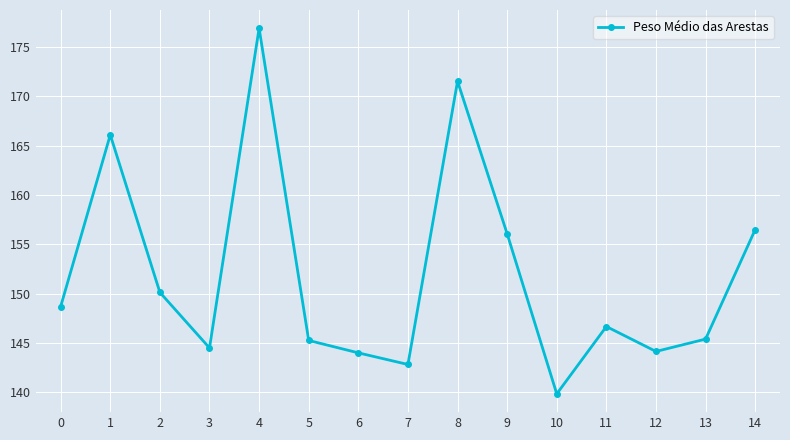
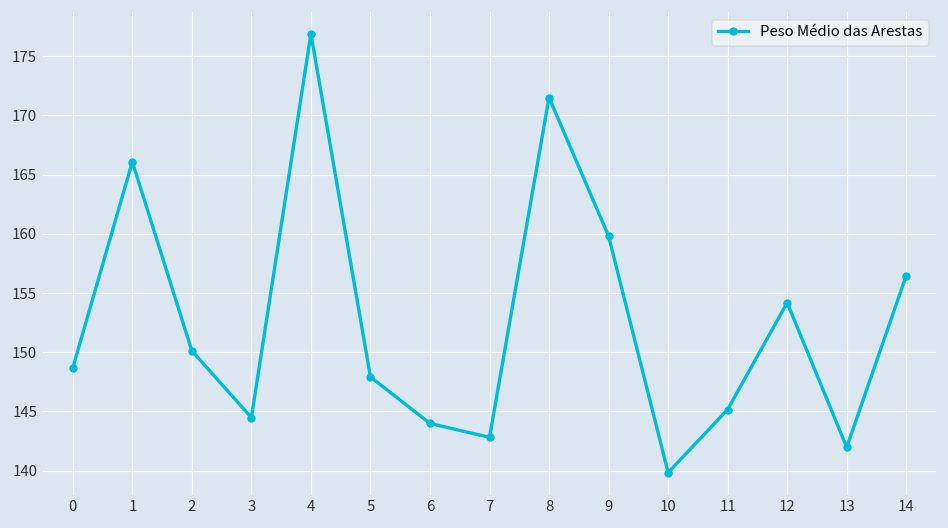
  {
    "0": 149,
    "1": 166,
    "2": 150,
    "3": 144,
    "4": 177,
-   "5": 145,
+   "5": 148,
    "6": 144,
    "7": 143,
    "8": 172,
-   "9": 156,
+   "9": 160,
    "10": 140,
-   "11": 147,
-   "12": 144,
-   "13": 145,
+   "11": 145,
+   "12": 154,
+   "13": 142,
    "14": 156
  }
